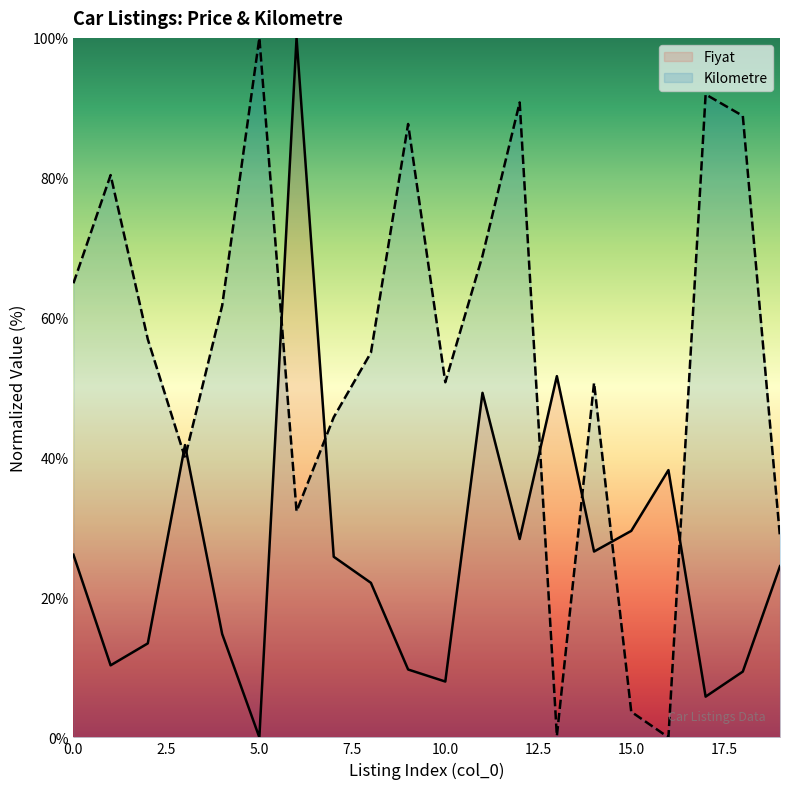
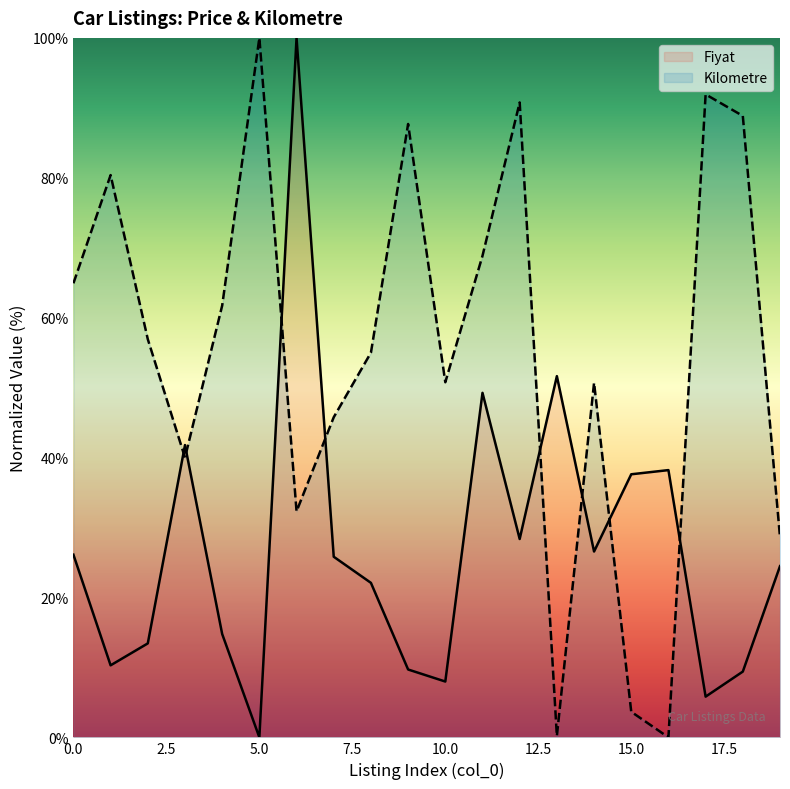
  {
    "Fiyat": {
      "0.0": "26%",
      "5.0": "0%",
      "10.0": "8%",
-     "15.0": "30%"
+     "15.0": "38%"
    },
    "Kilometre": {
      "0.0": "65%",
      "5.0": "100%",
      "10.0": "51%",
      "15.0": "4%"
    }
  }
